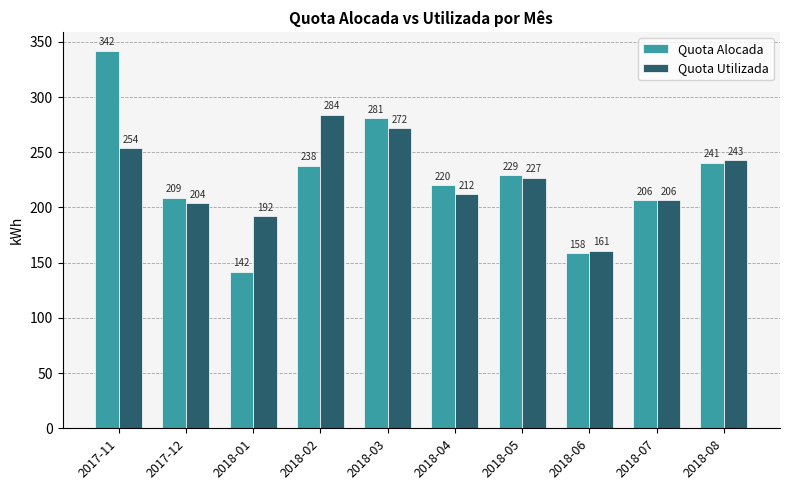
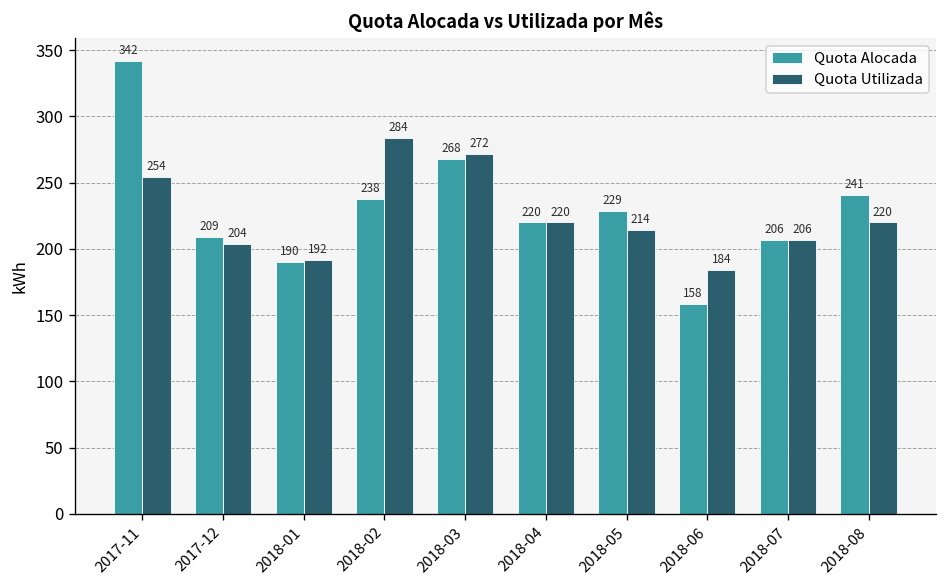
  {
    "Quota Alocada": {
      "2017-11": 342,
      "2017-12": 209,
-     "2018-01": 142,
+     "2018-01": 190,
      "2018-02": 238,
-     "2018-03": 281,
+     "2018-03": 268,
      "2018-04": 220,
      "2018-05": 229,
      "2018-06": 158,
      "2018-07": 206,
      "2018-08": 241
    },
    "Quota Utilizada": {
      "2017-11": 254,
      "2017-12": 204,
      "2018-01": 192,
      "2018-02": 284,
      "2018-03": 272,
-     "2018-04": 212,
-     "2018-05": 227,
-     "2018-06": 161,
+     "2018-04": 220,
+     "2018-05": 214,
+     "2018-06": 184,
      "2018-07": 206,
-     "2018-08": 243
+     "2018-08": 220
    }
  }
